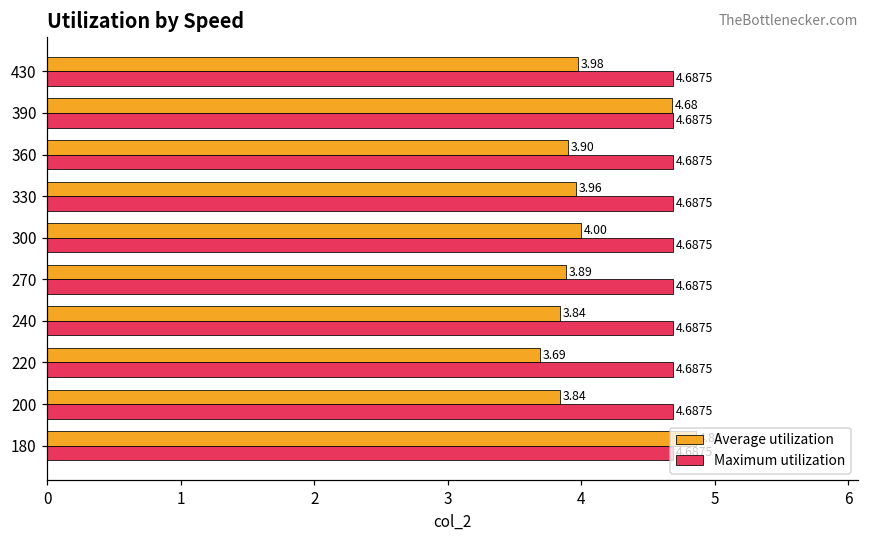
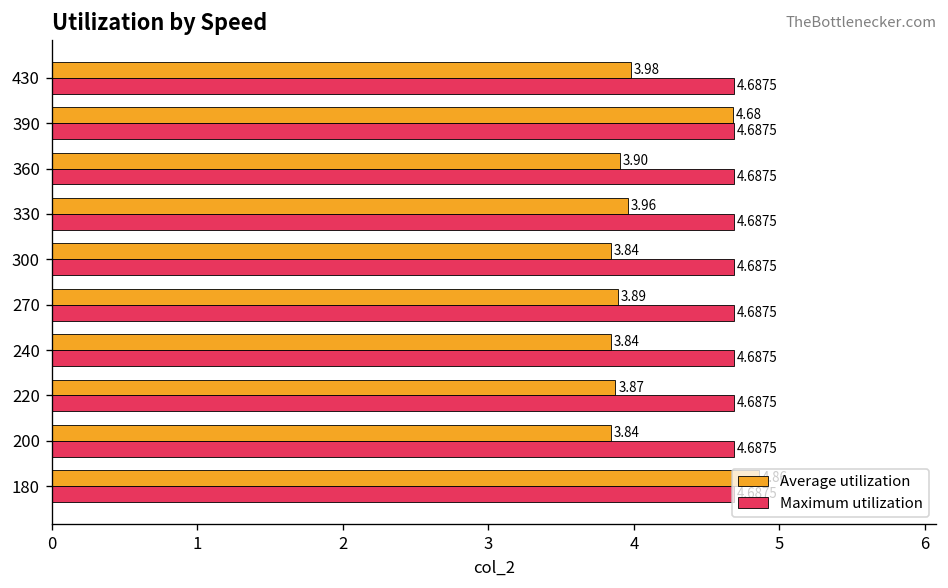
  {
    "Average utilization": {
      "430": 3.98,
      "390": 4.68,
      "360": 3.90,
      "330": 3.96,
-     "300": 4.00,
+     "300": 3.84,
      "270": 3.89,
      "240": 3.84,
-     "220": 3.69,
+     "220": 3.87,
      "200": 3.84
    },
    "Maximum utilization": {
      "430": 4.6875,
      "390": 4.6875,
      "360": 4.6875,
      "330": 4.6875,
      "300": 4.6875,
      "270": 4.6875,
      "240": 4.6875,
      "220": 4.6875,
      "200": 4.6875
    }
  }
